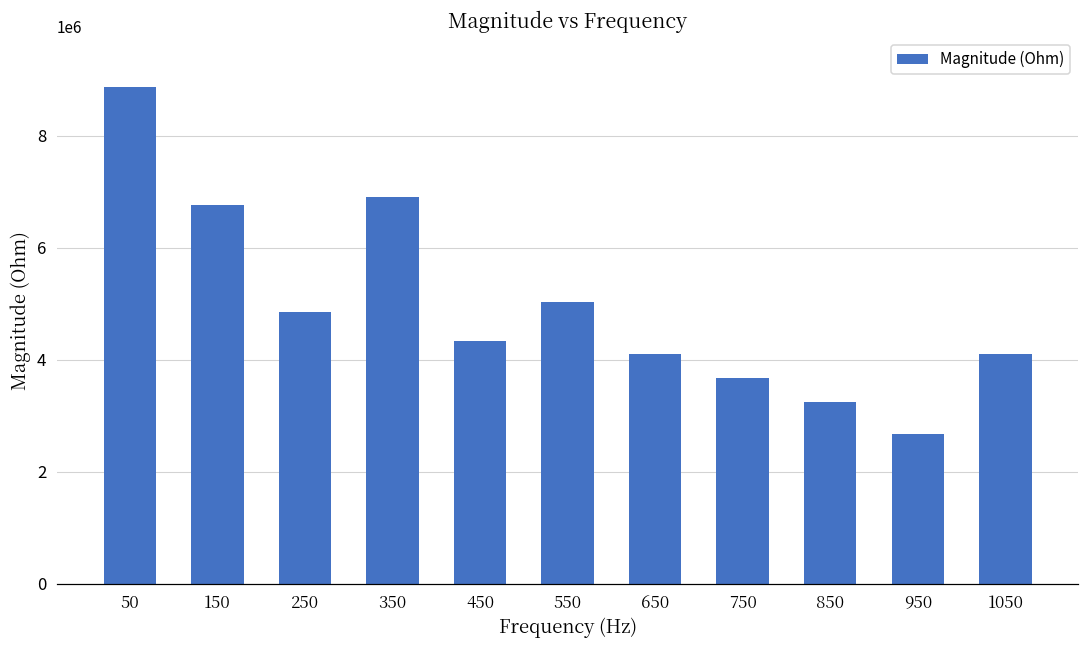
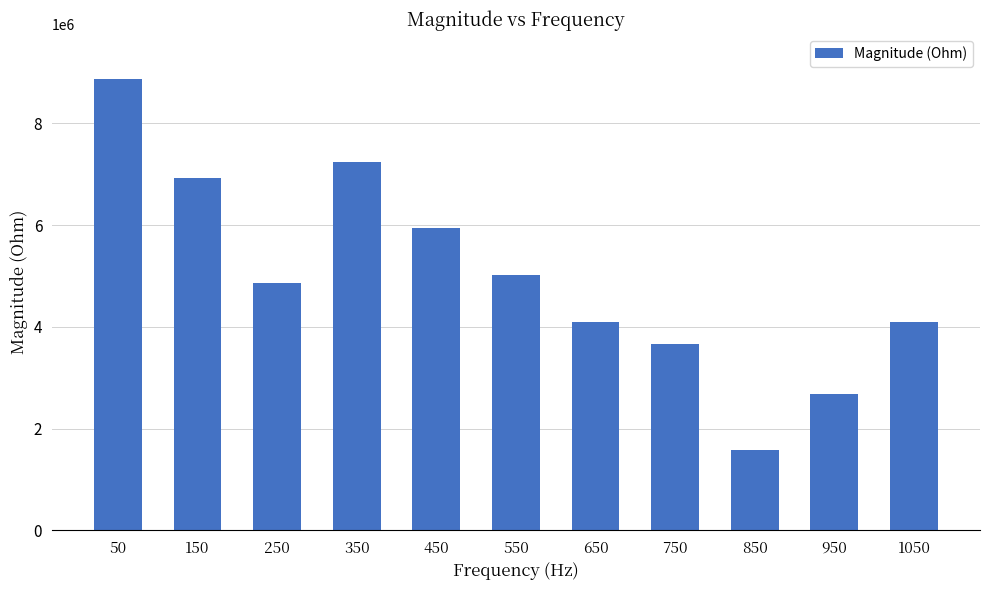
  {
    "50": 8900000,
-   "150": 6800000,
+   "150": 6900000,
    "250": 4900000,
-   "350": 6900000,
-   "450": 4300000,
+   "350": 7200000,
+   "450": 5900000,
    "550": 5000000,
    "650": 4100000,
    "750": 3700000,
-   "850": 3200000,
+   "850": 1600000,
    "950": 2700000,
    "1050": 4100000
  }
